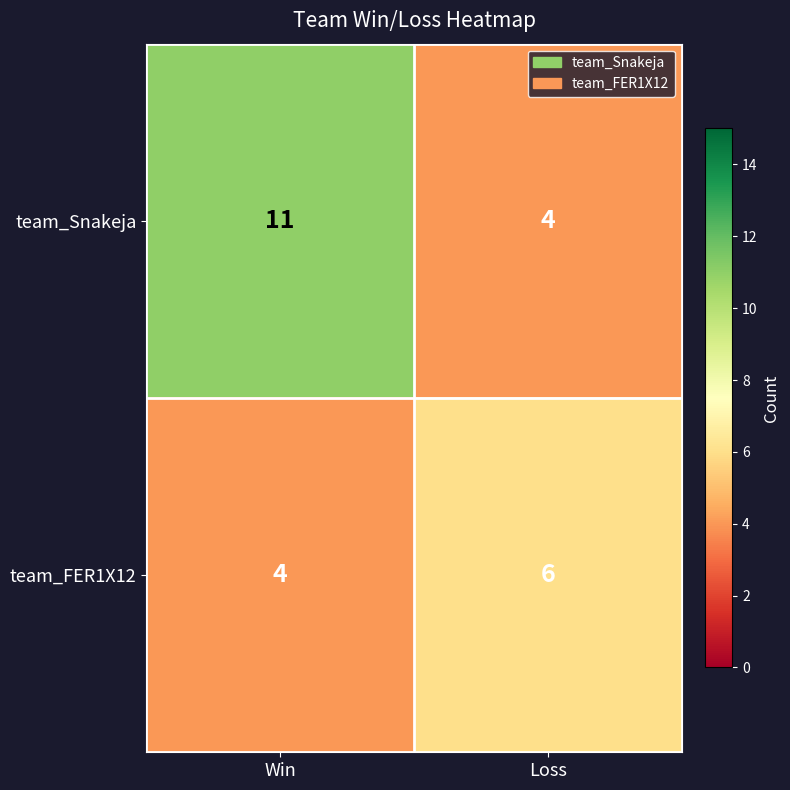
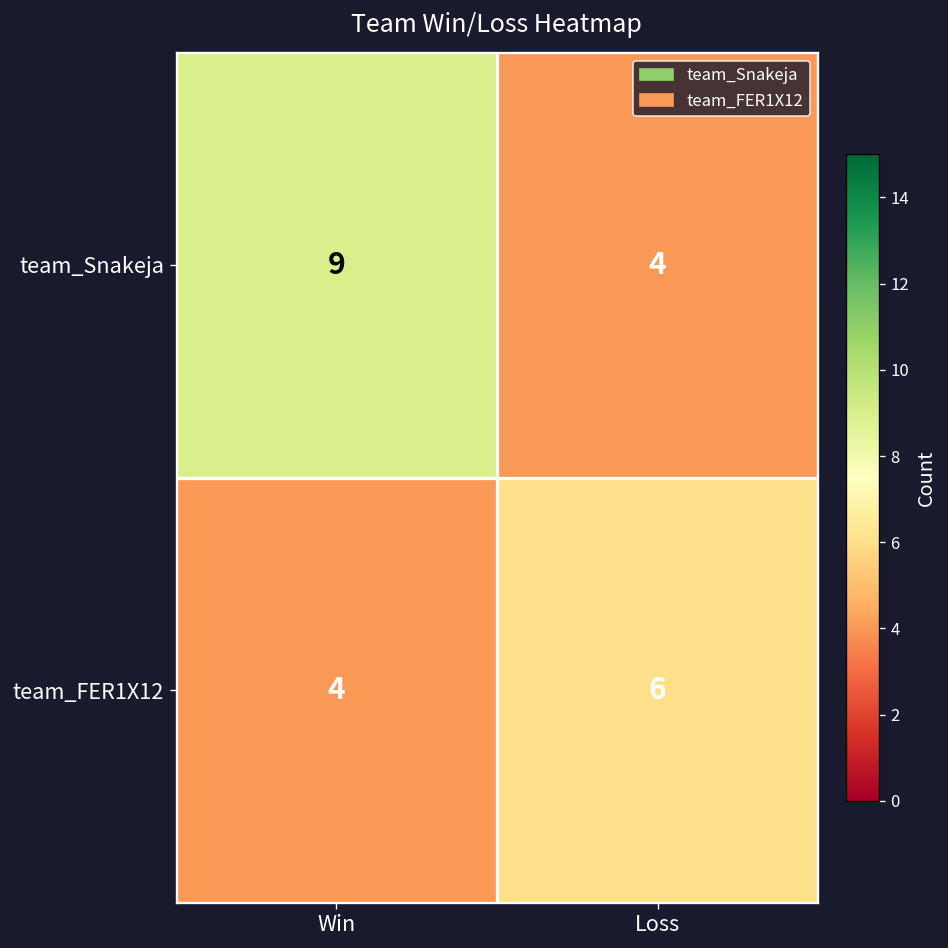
  {
    "team_Snakeja": {
-     "Win": 11,
+     "Win": 9,
      "Loss": 4
    },
    "team_FER1X12": {
      "Win": 4,
      "Loss": 6
    }
  }
